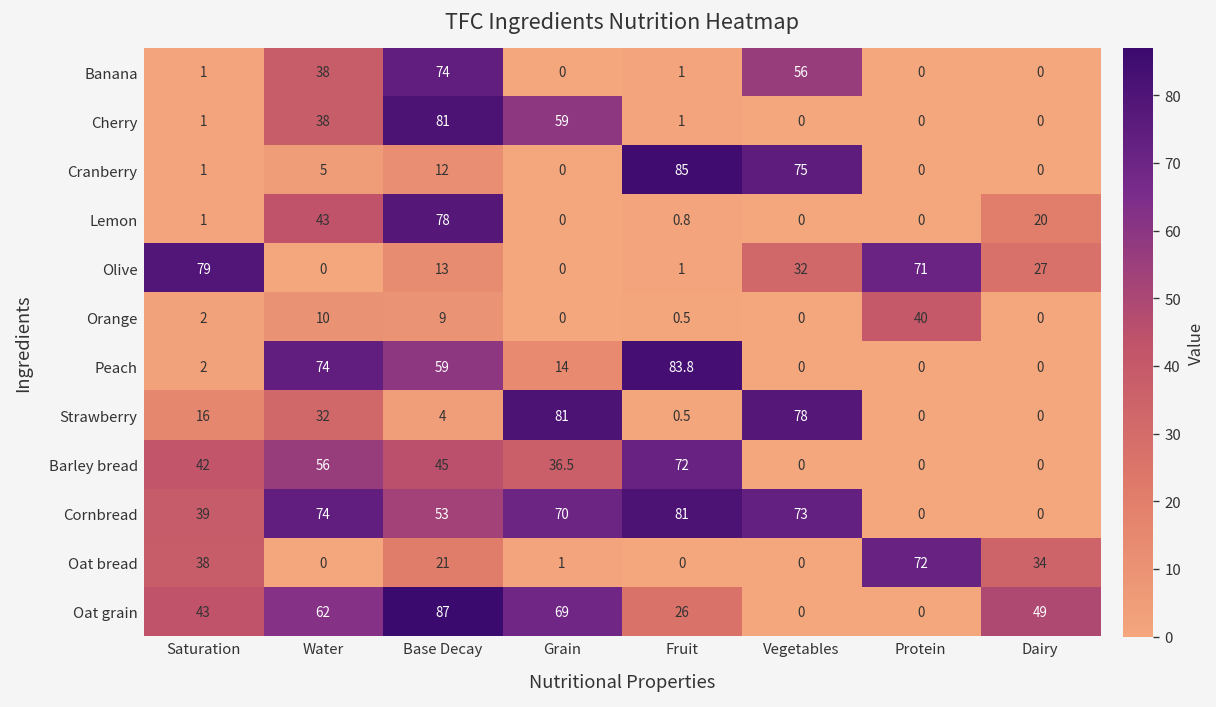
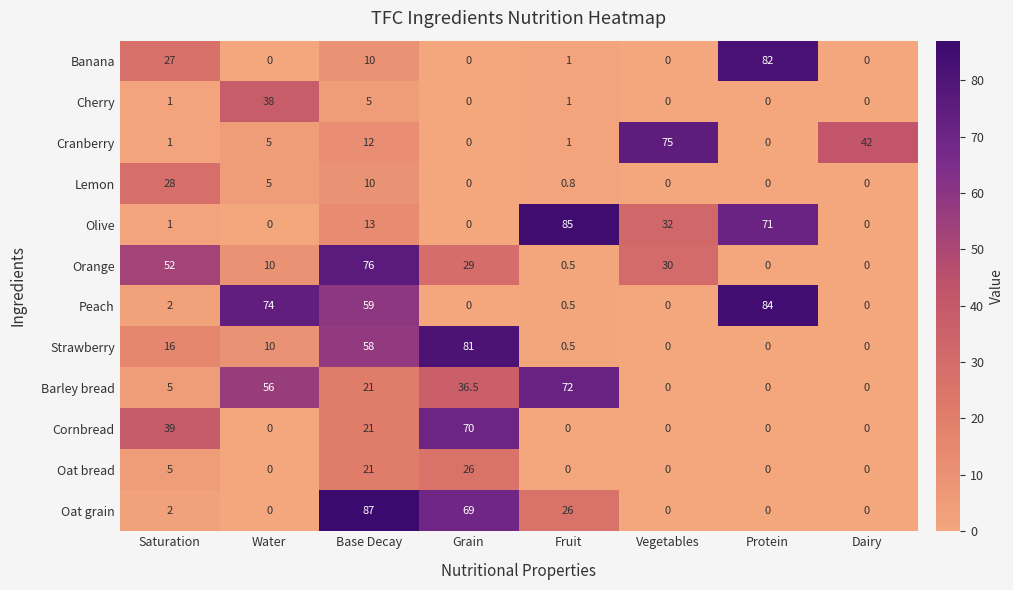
  {
    "Banana": {
-     "Saturation": 1,
-     "Water": 38,
-     "Base Decay": 74,
+     "Saturation": 27,
+     "Water": 0,
+     "Base Decay": 10,
      "Grain": 0,
      "Fruit": 1,
-     "Vegetables": 56,
-     "Protein": 0,
+     "Vegetables": 0,
+     "Protein": 82,
      "Dairy": 0
    },
    "Cherry": {
      "Saturation": 1,
      "Water": 38,
-     "Base Decay": 81,
-     "Grain": 59,
+     "Base Decay": 5,
+     "Grain": 0,
      "Fruit": 1,
      "Vegetables": 0,
      "Protein": 0,
      "Dairy": 0
    },
    "Cranberry": {
      "Saturation": 1,
      "Water": 5,
      "Base Decay": 12,
      "Grain": 0,
-     "Fruit": 85,
+     "Fruit": 1,
      "Vegetables": 75,
      "Protein": 0,
-     "Dairy": 0
+     "Dairy": 42
    },
    "Lemon": {
-     "Saturation": 1,
-     "Water": 43,
-     "Base Decay": 78,
+     "Saturation": 28,
+     "Water": 5,
+     "Base Decay": 10,
      "Grain": 0,
      "Fruit": 0.8,
      "Vegetables": 0,
      "Protein": 0,
-     "Dairy": 20
+     "Dairy": 0
    },
    "Olive": {
-     "Saturation": 79,
+     "Saturation": 1,
      "Water": 0,
      "Base Decay": 13,
      "Grain": 0,
-     "Fruit": 1,
+     "Fruit": 85,
      "Vegetables": 32,
      "Protein": 71,
-     "Dairy": 27
+     "Dairy": 0
    },
    "Orange": {
-     "Saturation": 2,
+     "Saturation": 52,
      "Water": 10,
-     "Base Decay": 9,
-     "Grain": 0,
+     "Base Decay": 76,
+     "Grain": 29,
      "Fruit": 0.5,
-     "Vegetables": 0,
-     "Protein": 40,
+     "Vegetables": 30,
+     "Protein": 0,
      "Dairy": 0
    },
    "Peach": {
      "Saturation": 2,
      "Water": 74,
      "Base Decay": 59,
-     "Grain": 14,
-     "Fruit": 83.8,
+     "Grain": 0,
+     "Fruit": 0.5,
      "Vegetables": 0,
-     "Protein": 0,
+     "Protein": 84,
      "Dairy": 0
    },
    "Strawberry": {
      "Saturation": 16,
-     "Water": 32,
-     "Base Decay": 4,
+     "Water": 10,
+     "Base Decay": 58,
      "Grain": 81,
      "Fruit": 0.5,
-     "Vegetables": 78,
+     "Vegetables": 0,
      "Protein": 0,
      "Dairy": 0
    },
    "Barley bread": {
-     "Saturation": 42,
+     "Saturation": 5,
      "Water": 56,
-     "Base Decay": 45,
+     "Base Decay": 21,
      "Grain": 36.5,
      "Fruit": 72,
      "Vegetables": 0,
      "Protein": 0,
      "Dairy": 0
    },
    "Cornbread": {
      "Saturation": 39,
-     "Water": 74,
-     "Base Decay": 53,
+     "Water": 0,
+     "Base Decay": 21,
      "Grain": 70,
-     "Fruit": 81,
-     "Vegetables": 73,
+     "Fruit": 0,
+     "Vegetables": 0,
      "Protein": 0,
      "Dairy": 0
    },
    "Oat bread": {
-     "Saturation": 38,
+     "Saturation": 5,
      "Water": 0,
      "Base Decay": 21,
-     "Grain": 1,
+     "Grain": 26,
      "Fruit": 0,
      "Vegetables": 0,
-     "Protein": 72,
-     "Dairy": 34
+     "Protein": 0,
+     "Dairy": 0
    },
    "Oat grain": {
-     "Saturation": 43,
-     "Water": 62,
+     "Saturation": 2,
+     "Water": 0,
      "Base Decay": 87,
      "Grain": 69,
      "Fruit": 26,
      "Vegetables": 0,
      "Protein": 0,
-     "Dairy": 49
+     "Dairy": 0
    }
  }
